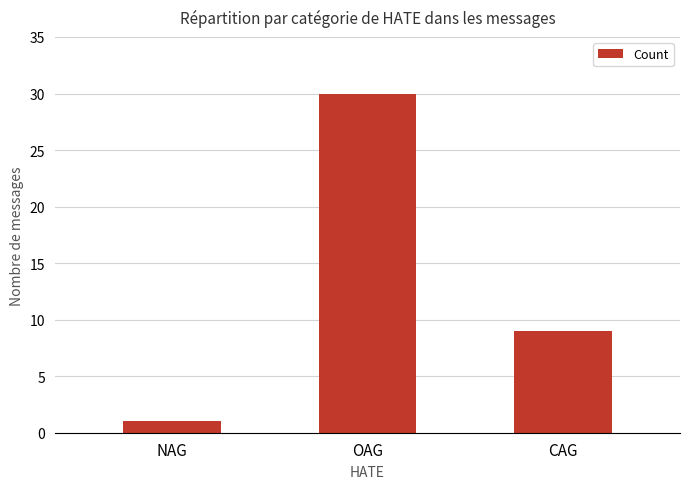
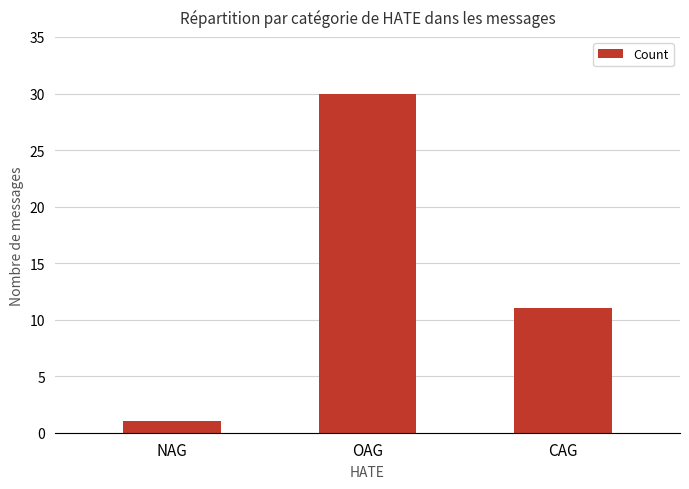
  {
    "NAG": 1,
    "OAG": 30,
-   "CAG": 9
+   "CAG": 11
  }
